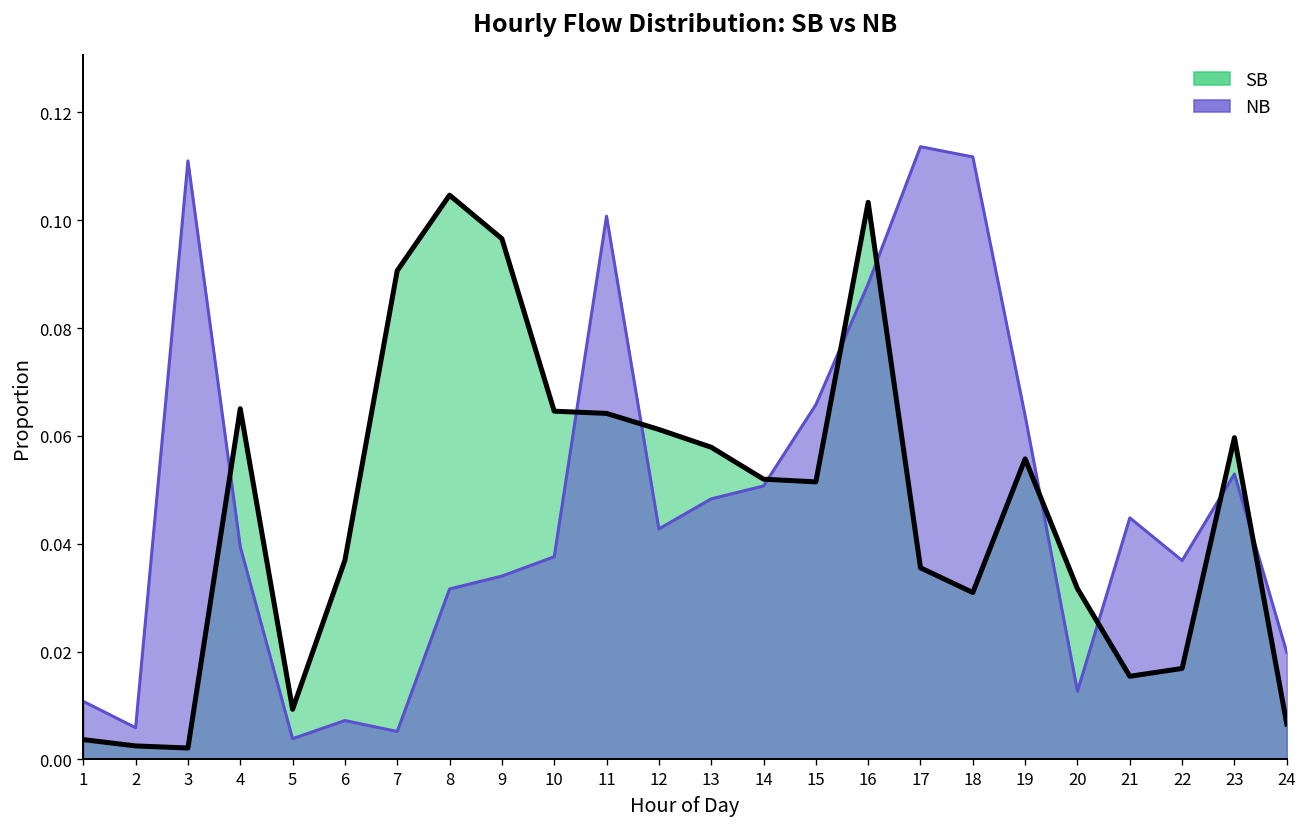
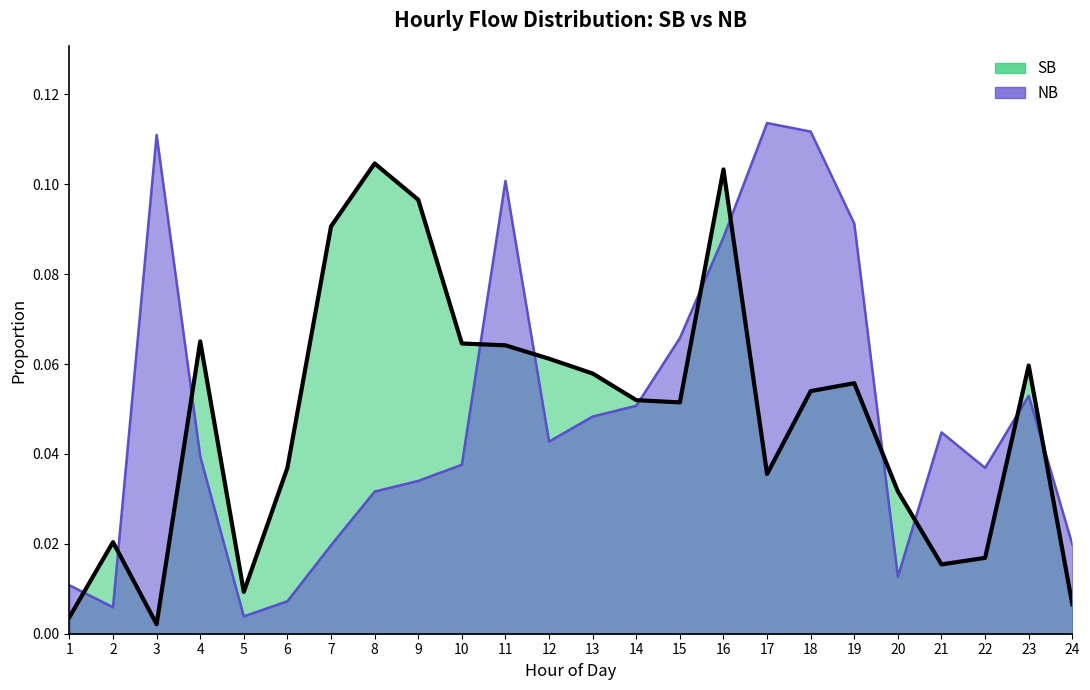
  {
    "SB": {
      "1": 0.004,
-     "2": 0.003,
+     "2": 0.020,
      "3": 0.002,
      "4": 0.065,
      "5": 0.009,
      "6": 0.037,
      "7": 0.091,
      "8": 0.105,
      "9": 0.097,
      "10": 0.065,
      "11": 0.064,
      "12": 0.061,
      "13": 0.058,
      "14": 0.052,
      "15": 0.051,
      "16": 0.103,
      "17": 0.036,
-     "18": 0.031,
+     "18": 0.054,
      "19": 0.056,
      "20": 0.032,
      "21": 0.015,
      "22": 0.017,
      "23": 0.060,
      "24": 0.007
    },
    "NB": {
      "1": 0.011,
      "2": 0.006,
      "3": 0.111,
      "4": 0.039,
      "5": 0.004,
      "6": 0.007,
-     "7": 0.005,
+     "7": 0.020,
      "8": 0.032,
      "9": 0.034,
      "10": 0.038,
      "11": 0.101,
      "12": 0.043,
      "13": 0.048,
      "14": 0.051,
      "15": 0.066,
      "16": 0.088,
      "17": 0.114,
      "18": 0.112,
-     "19": 0.064,
+     "19": 0.091,
      "20": 0.013,
      "21": 0.045,
      "22": 0.037,
      "23": 0.053,
      "24": 0.020
    }
  }
